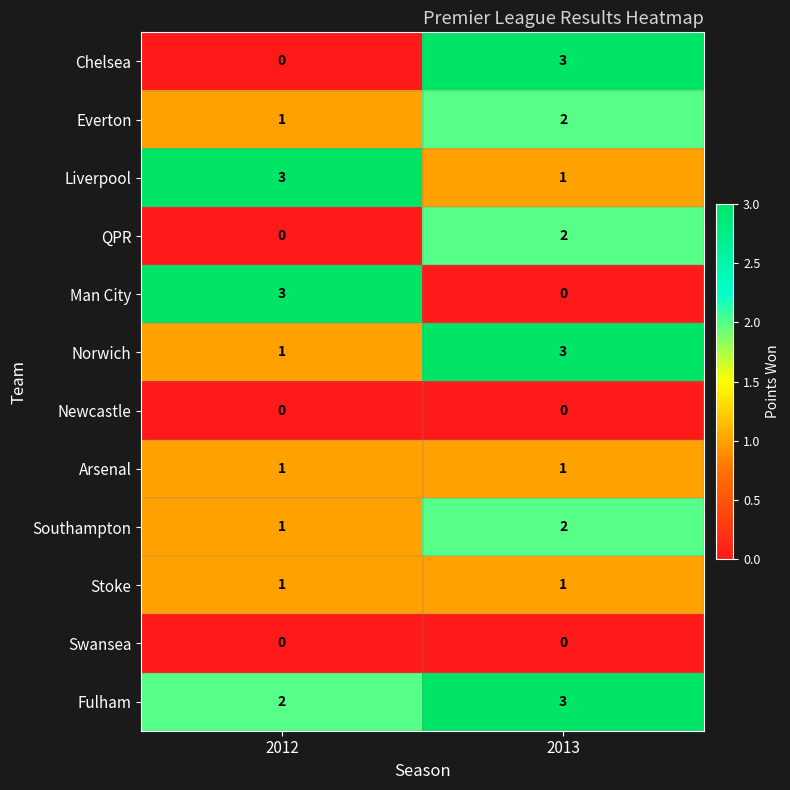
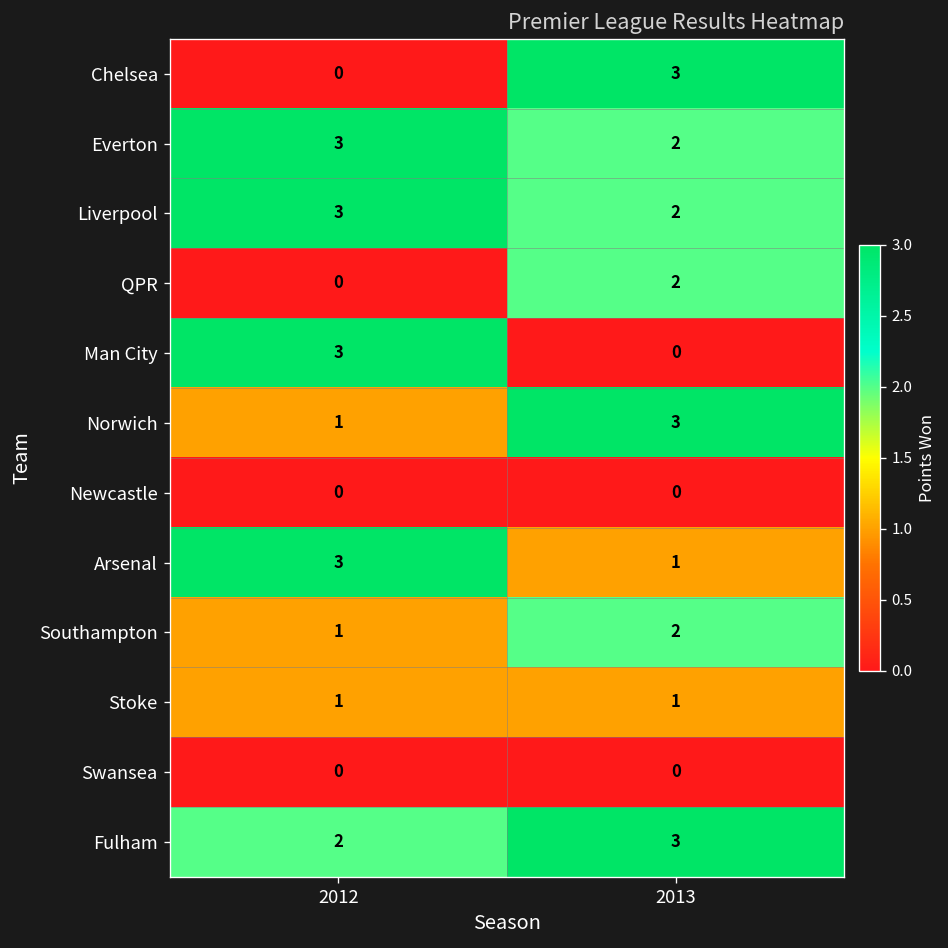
  {
    "Chelsea": {
      "2012": 0,
      "2013": 3
    },
    "Everton": {
-     "2012": 1,
+     "2012": 3,
      "2013": 2
    },
    "Liverpool": {
      "2012": 3,
-     "2013": 1
+     "2013": 2
    },
    "QPR": {
      "2012": 0,
      "2013": 2
    },
    "Man City": {
      "2012": 3,
      "2013": 0
    },
    "Norwich": {
      "2012": 1,
      "2013": 3
    },
    "Newcastle": {
      "2012": 0,
      "2013": 0
    },
    "Arsenal": {
-     "2012": 1,
+     "2012": 3,
      "2013": 1
    },
    "Southampton": {
      "2012": 1,
      "2013": 2
    },
    "Stoke": {
      "2012": 1,
      "2013": 1
    },
    "Swansea": {
      "2012": 0,
      "2013": 0
    },
    "Fulham": {
      "2012": 2,
      "2013": 3
    }
  }
